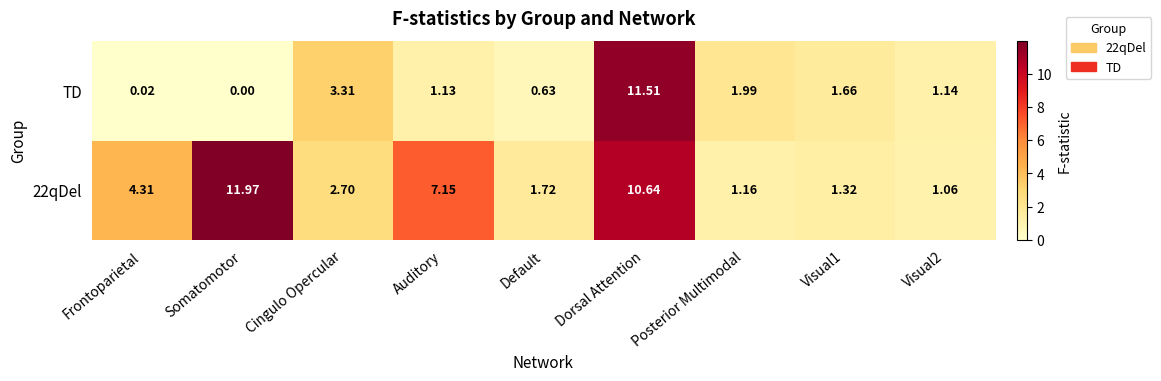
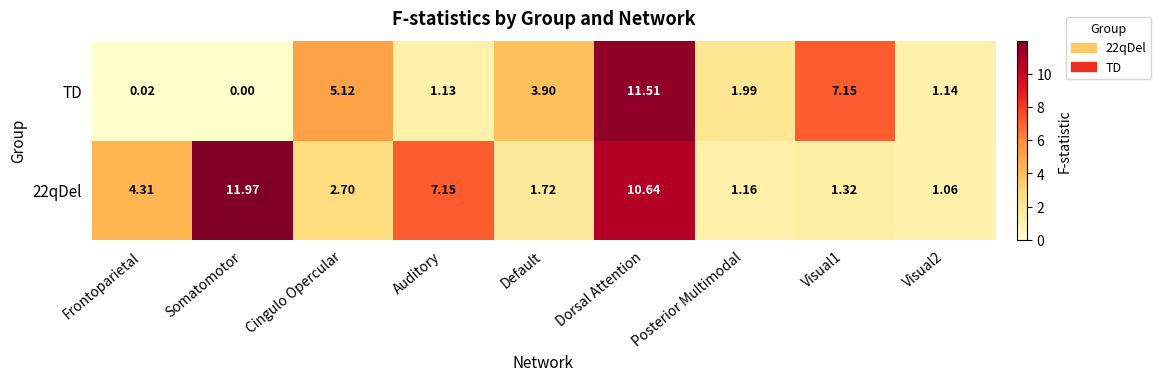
  {
    "TD": {
      "Frontoparietal": 0.02,
      "Somatomotor": 0.00,
-     "Cingulo Opercular": 3.31,
+     "Cingulo Opercular": 5.12,
      "Auditory": 1.13,
-     "Default": 0.63,
+     "Default": 3.90,
      "Dorsal Attention": 11.51,
      "Posterior Multimodal": 1.99,
-     "Visual1": 1.66,
+     "Visual1": 7.15,
      "Visual2": 1.14
    },
    "22qDel": {
      "Frontoparietal": 4.31,
      "Somatomotor": 11.97,
      "Cingulo Opercular": 2.70,
      "Auditory": 7.15,
      "Default": 1.72,
      "Dorsal Attention": 10.64,
      "Posterior Multimodal": 1.16,
      "Visual1": 1.32,
      "Visual2": 1.06
    }
  }
